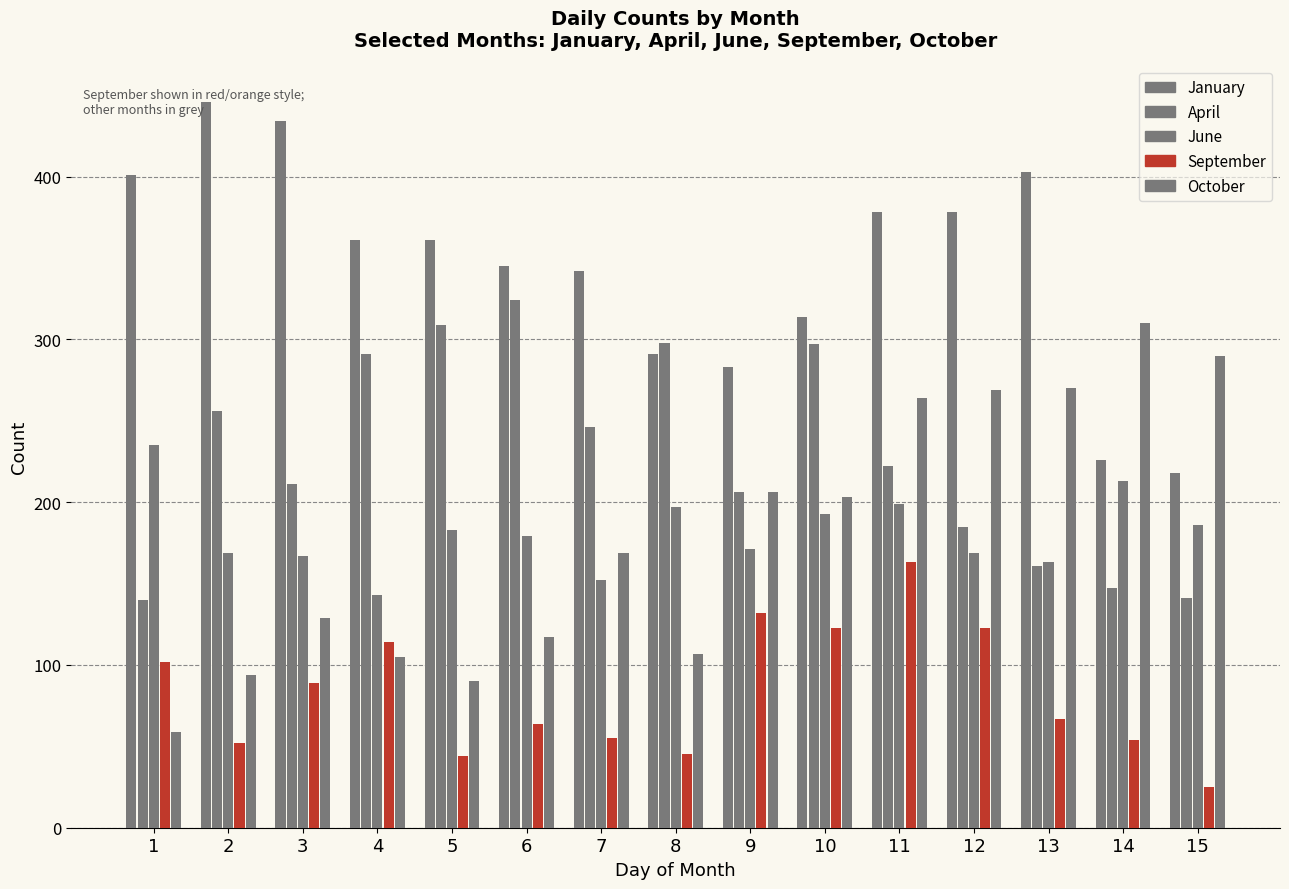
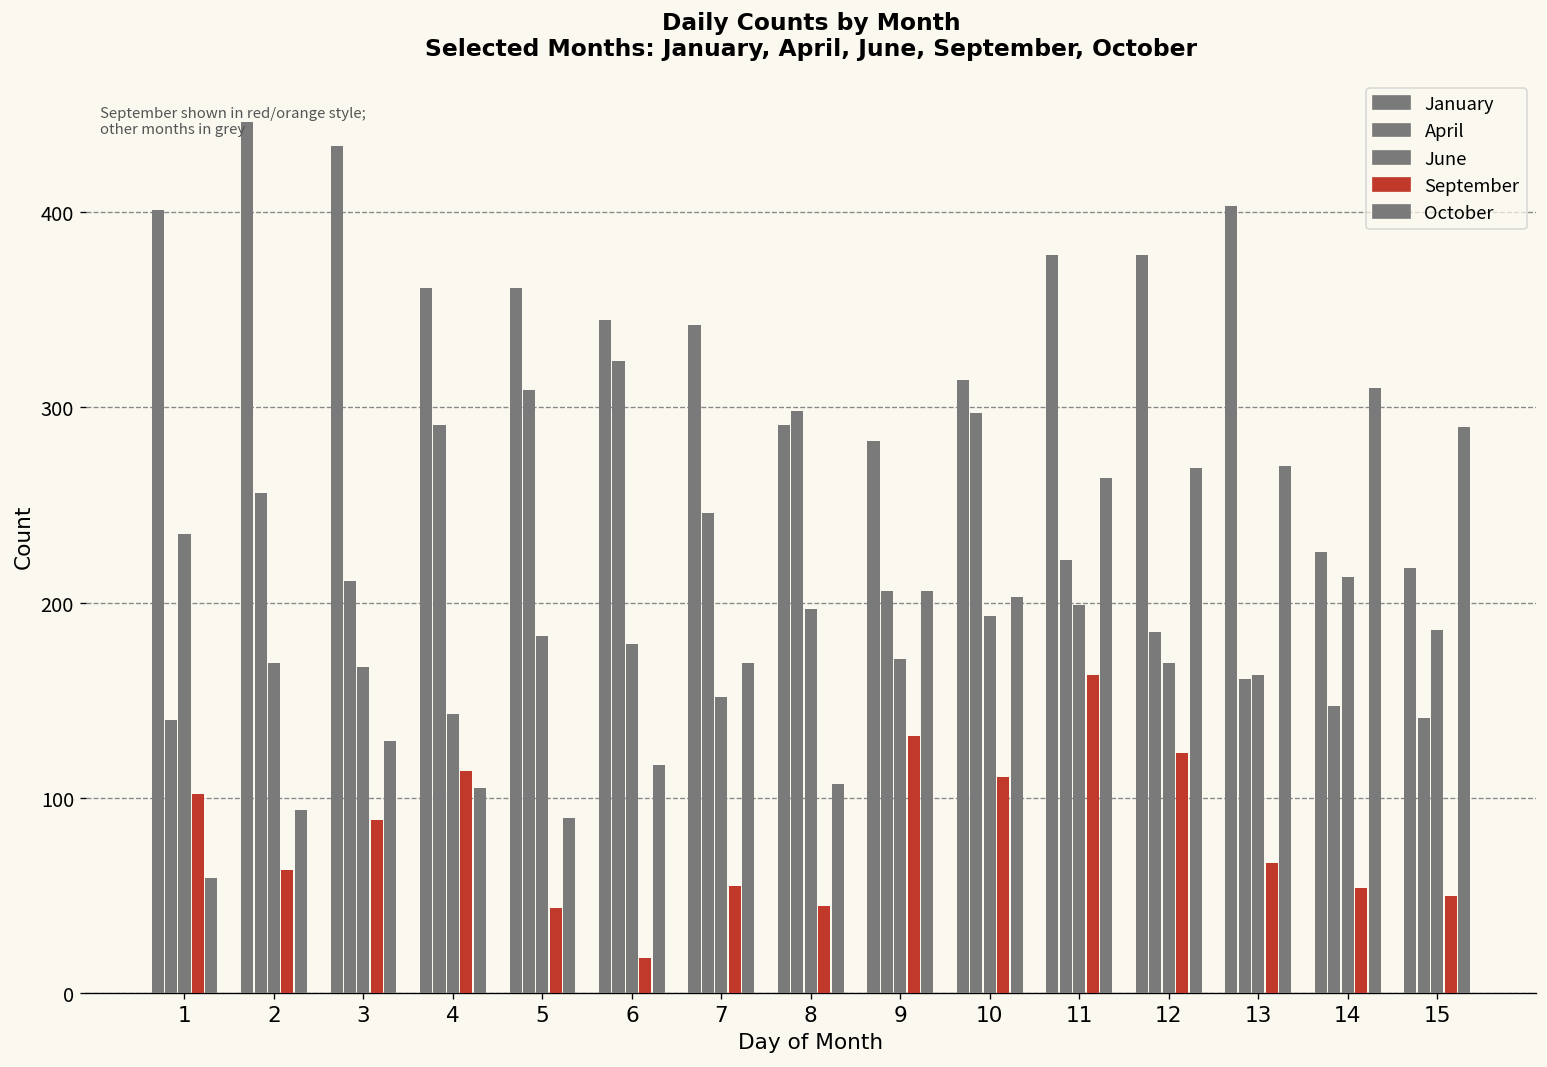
  {
    "September": {
      "1": 102,
-     "2": 52,
+     "2": 63,
      "3": 89,
      "4": 114,
      "5": 44,
-     "6": 64,
+     "6": 18,
      "7": 55,
      "8": 45,
      "9": 132,
-     "10": 123,
+     "10": 111,
      "11": 163,
      "12": 123,
      "13": 67,
      "14": 54,
-     "15": 25
+     "15": 50
    }
  }
